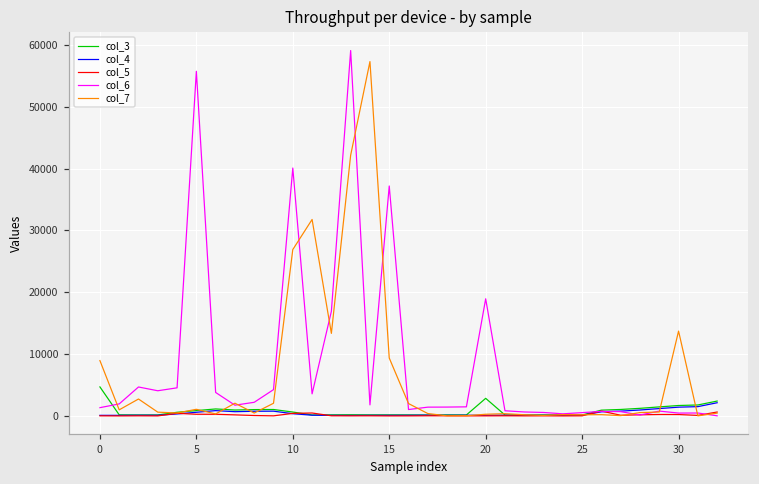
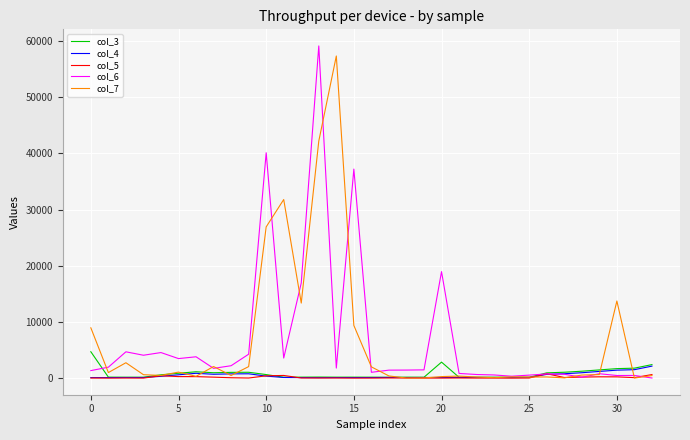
  {
    "col_3": {
      "0": 5000,
      "20": 3000
    },
    "col_6": {
      "0": 1000,
-     "5": 56000,
+     "5": 3000,
      "10": 40000,
      "15": 37000,
      "20": 19000
    },
    "col_7": {
      "0": 9000,
      "10": 27000,
      "15": 9000,
      "30": 14000
    }
  }
